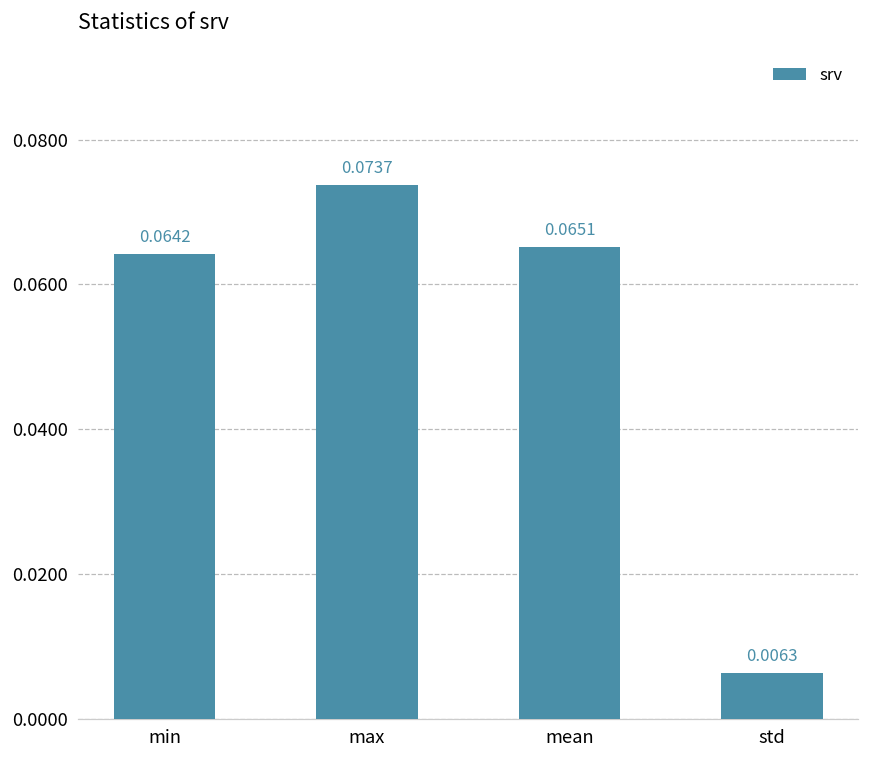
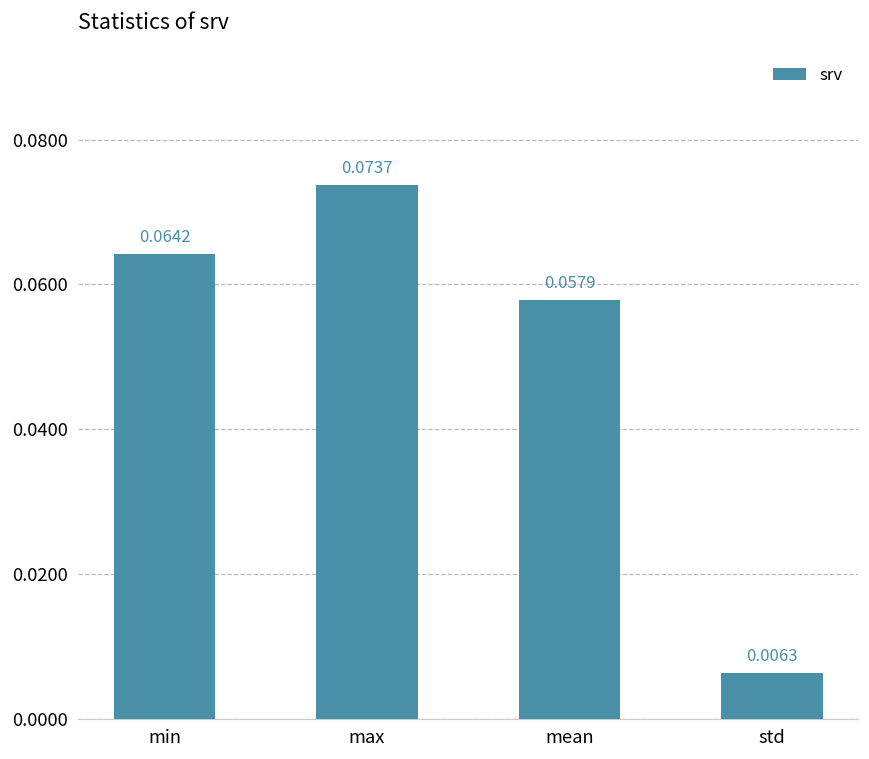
  {
    "min": 0.0642,
    "max": 0.0737,
-   "mean": 0.0651,
+   "mean": 0.0579,
    "std": 0.0063
  }
